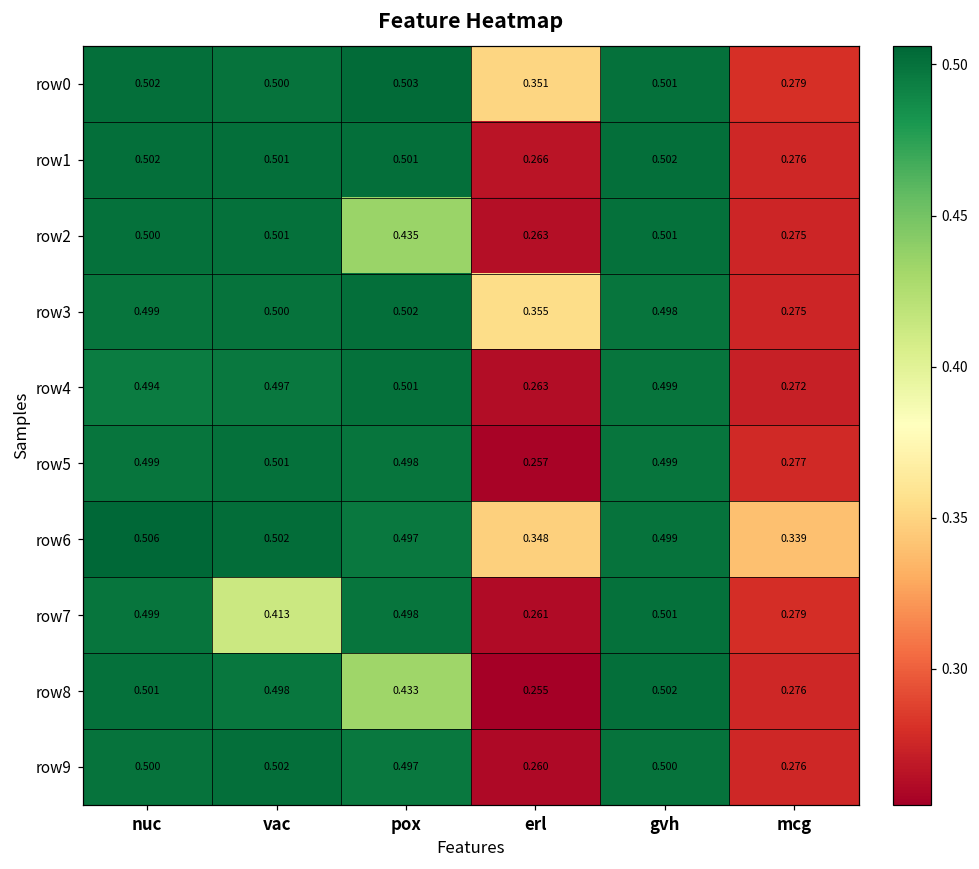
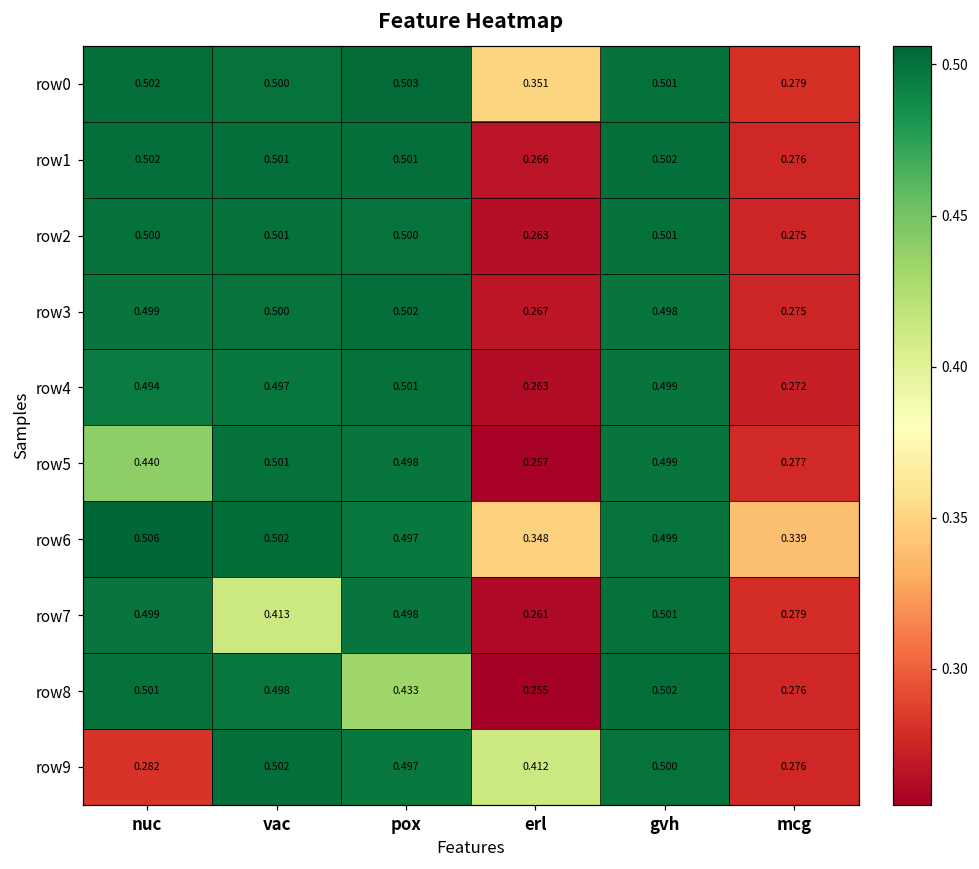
  {
    "row0": {
      "nuc": 0.502,
      "vac": 0.500,
      "pox": 0.503,
      "erl": 0.351,
      "gvh": 0.501,
      "mcg": 0.279
    },
    "row1": {
      "nuc": 0.502,
      "vac": 0.501,
      "pox": 0.501,
      "erl": 0.266,
      "gvh": 0.502,
      "mcg": 0.276
    },
    "row2": {
      "nuc": 0.500,
      "vac": 0.501,
-     "pox": 0.435,
+     "pox": 0.500,
      "erl": 0.263,
      "gvh": 0.501,
      "mcg": 0.275
    },
    "row3": {
      "nuc": 0.499,
      "vac": 0.500,
      "pox": 0.502,
-     "erl": 0.355,
+     "erl": 0.267,
      "gvh": 0.498,
      "mcg": 0.275
    },
    "row4": {
      "nuc": 0.494,
      "vac": 0.497,
      "pox": 0.501,
      "erl": 0.263,
      "gvh": 0.499,
      "mcg": 0.272
    },
    "row5": {
-     "nuc": 0.499,
+     "nuc": 0.440,
      "vac": 0.501,
      "pox": 0.498,
      "erl": 0.257,
      "gvh": 0.499,
      "mcg": 0.277
    },
    "row6": {
      "nuc": 0.506,
      "vac": 0.502,
      "pox": 0.497,
      "erl": 0.348,
      "gvh": 0.499,
      "mcg": 0.339
    },
    "row7": {
      "nuc": 0.499,
      "vac": 0.413,
      "pox": 0.498,
      "erl": 0.261,
      "gvh": 0.501,
      "mcg": 0.279
    },
    "row8": {
      "nuc": 0.501,
      "vac": 0.498,
      "pox": 0.433,
      "erl": 0.255,
      "gvh": 0.502,
      "mcg": 0.276
    },
    "row9": {
-     "nuc": 0.500,
+     "nuc": 0.282,
      "vac": 0.502,
      "pox": 0.497,
-     "erl": 0.260,
+     "erl": 0.412,
      "gvh": 0.500,
      "mcg": 0.276
    }
  }
